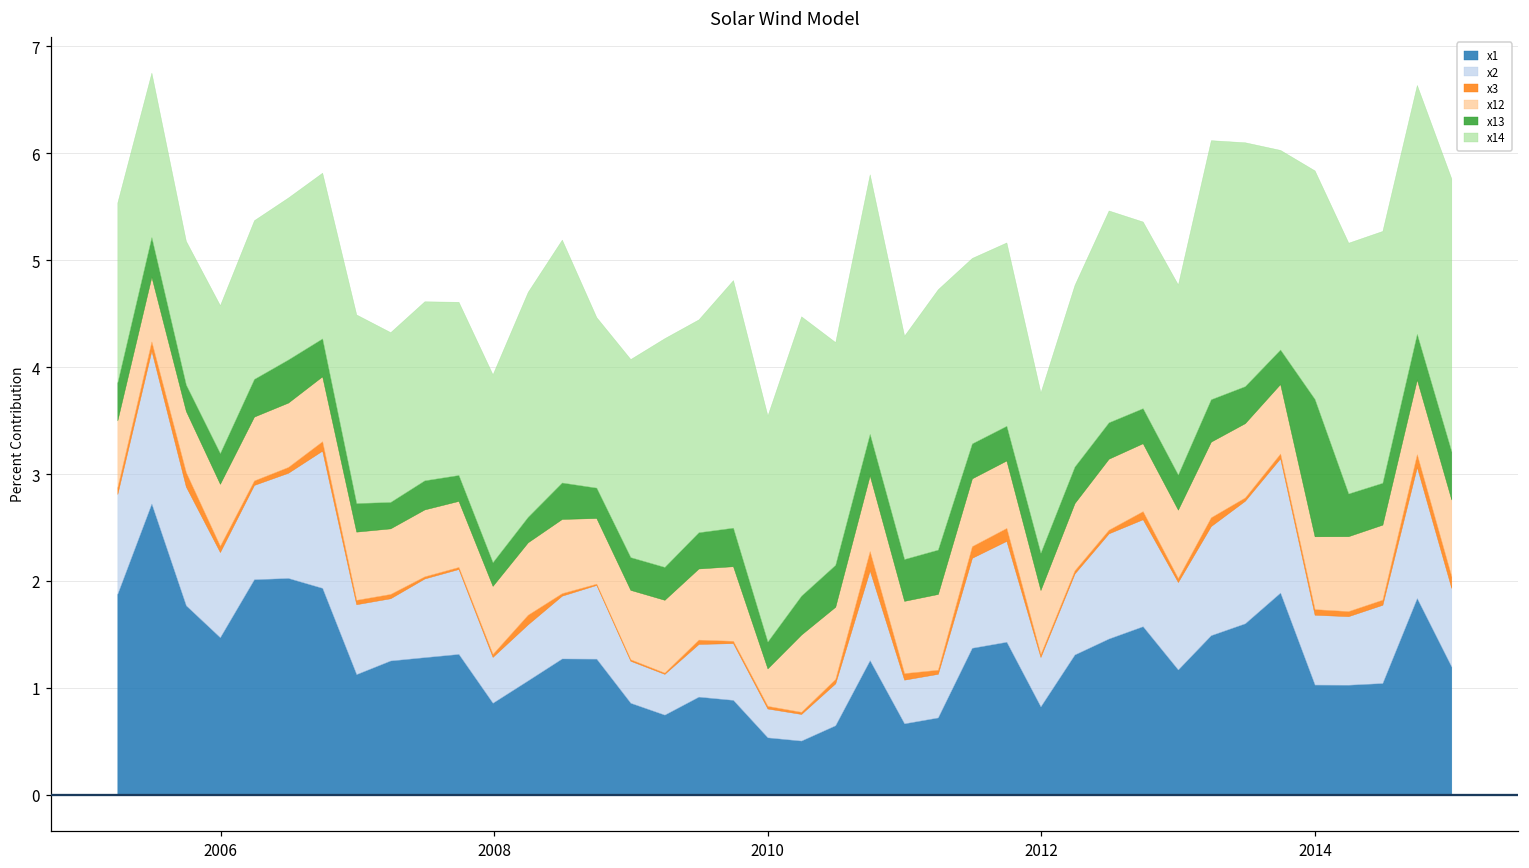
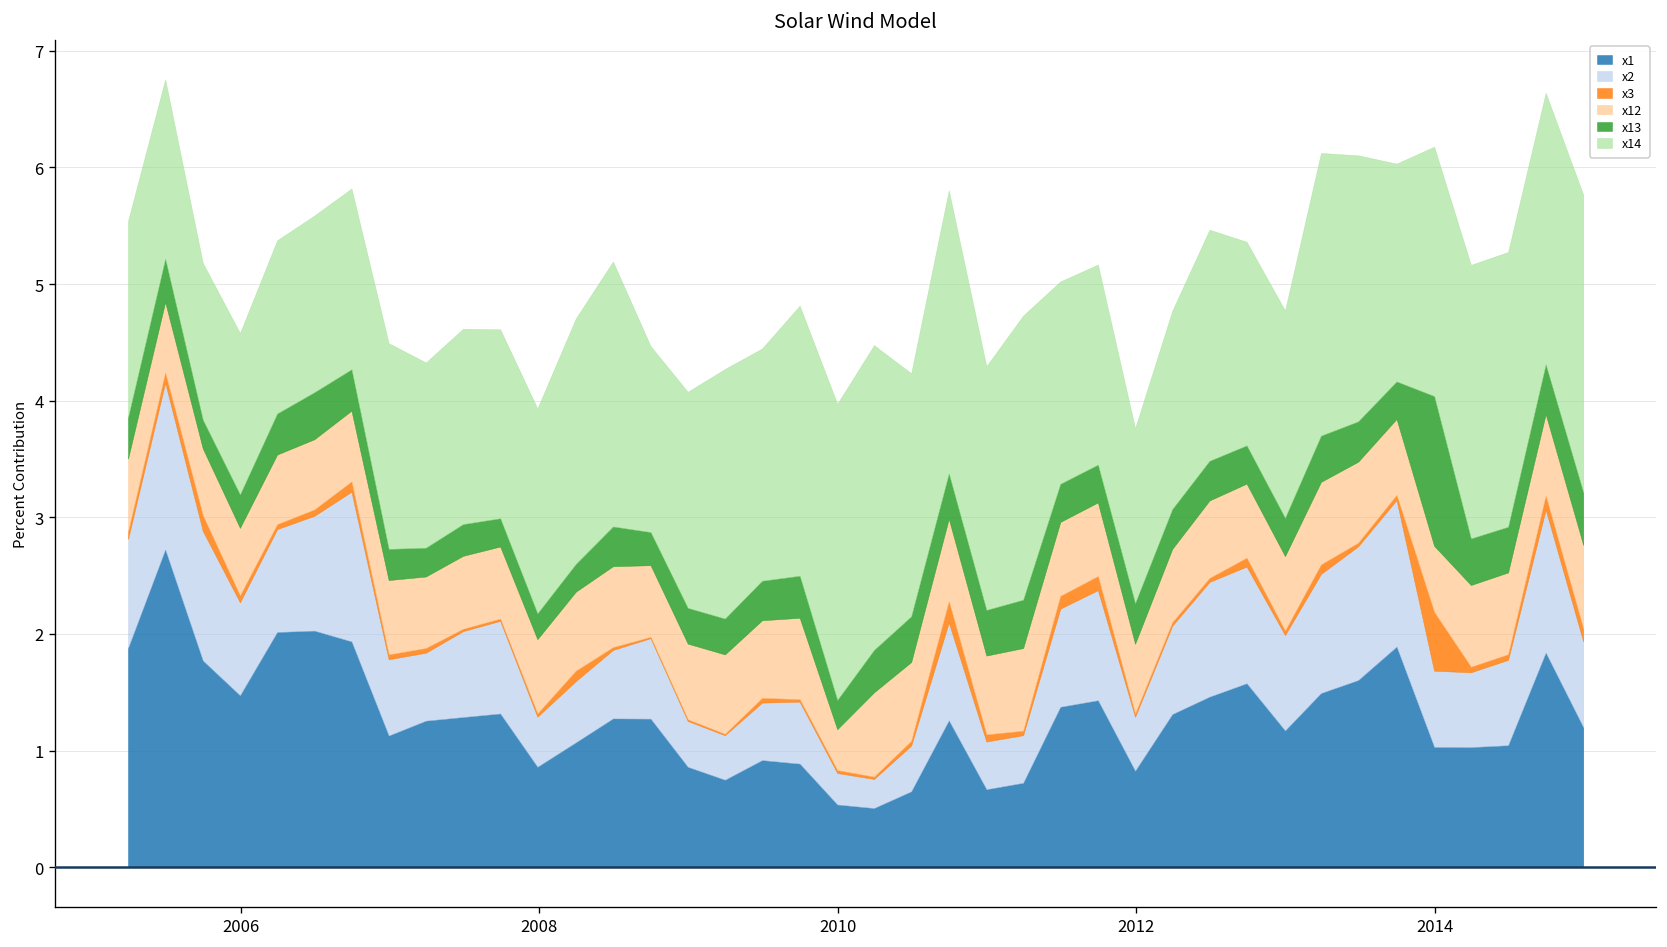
  {
    "x2": {
      "2014": 0.7
    },
    "x3": {
-     "2014": 0.1
+     "2014": 0.5
    },
    "x12": {
      "2010": 0.4,
-     "2014": 0.7
+     "2014": 0.6
    },
    "x13": {
      "2010": 0.3,
      "2014": 1.3
    },
    "x14": {
-     "2010": 2.1,
+     "2010": 2.5,
      "2014": 2.1
    }
  }
